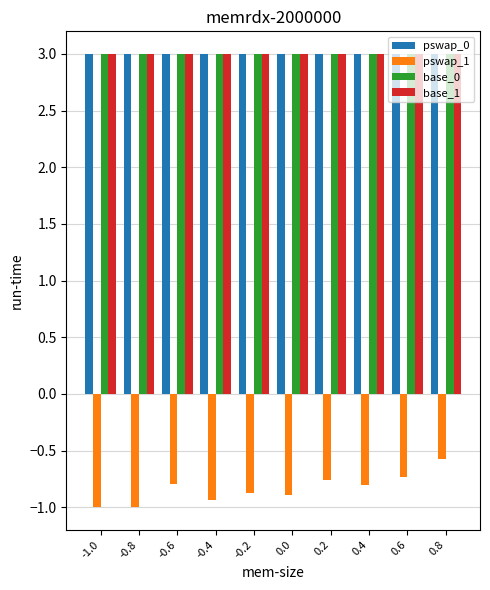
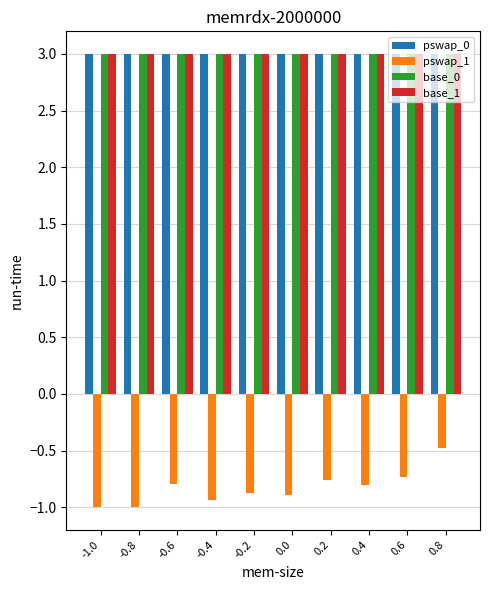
  {
    "pswap_0": {
      "-1.0": 3.00,
      "-0.8": 3.00,
      "-0.6": 3.00,
      "-0.4": 3.00,
      "-0.2": 3.00,
      "0.0": 3.00,
      "0.2": 3.00,
      "0.4": 3.00
    },
    "pswap_1": {
      "-1.0": -1.00,
      "-0.8": -1.00,
      "-0.6": -0.79,
      "-0.4": -0.94,
      "-0.2": -0.88,
      "0.0": -0.89,
      "0.2": -0.76,
      "0.4": -0.80,
      "0.6": -0.74,
-     "0.8": -0.58
+     "0.8": -0.48
    },
    "base_0": {
      "-1.0": 3.00,
      "-0.8": 3.00,
      "-0.6": 3.00,
      "-0.4": 3.00,
      "-0.2": 3.00,
      "0.0": 3.00,
      "0.2": 3.00,
      "0.4": 3.00
    },
    "base_1": {
      "-1.0": 3.00,
      "-0.8": 3.00,
      "-0.6": 3.00,
      "-0.4": 3.00,
      "-0.2": 3.00,
      "0.0": 3.00,
      "0.2": 3.00,
      "0.4": 3.00
    }
  }
